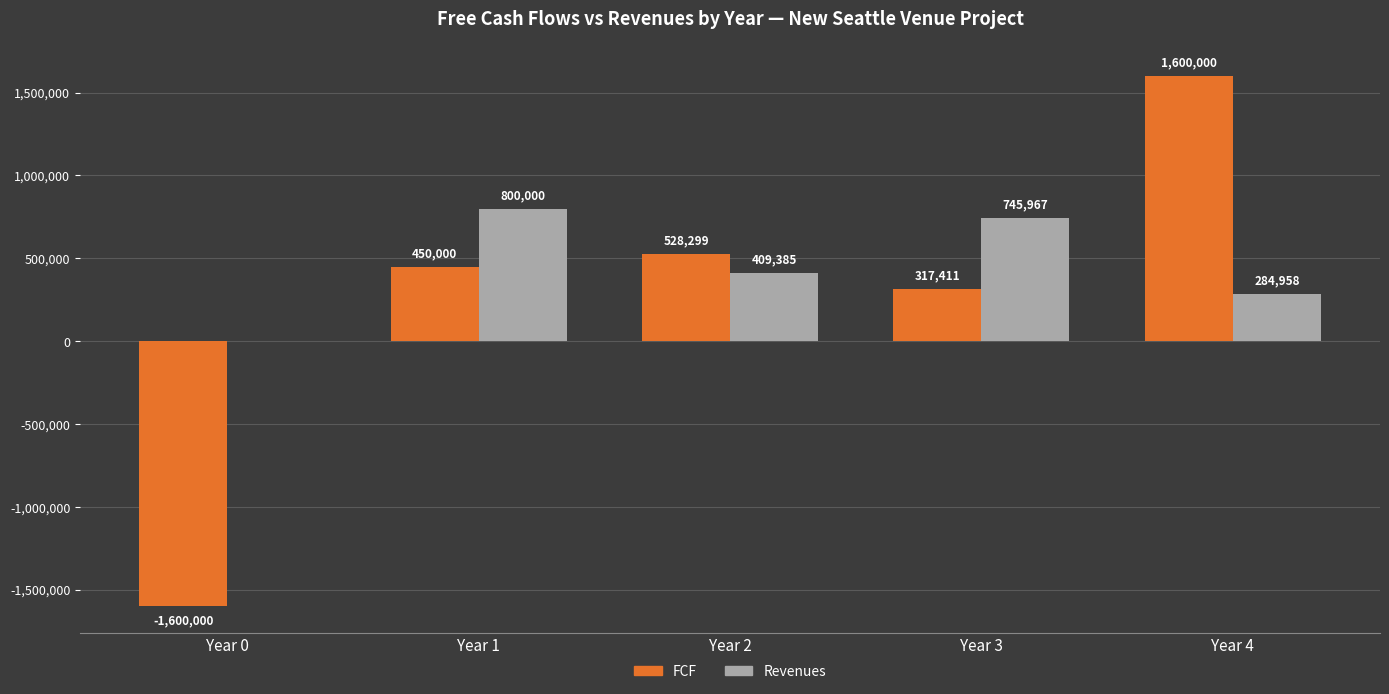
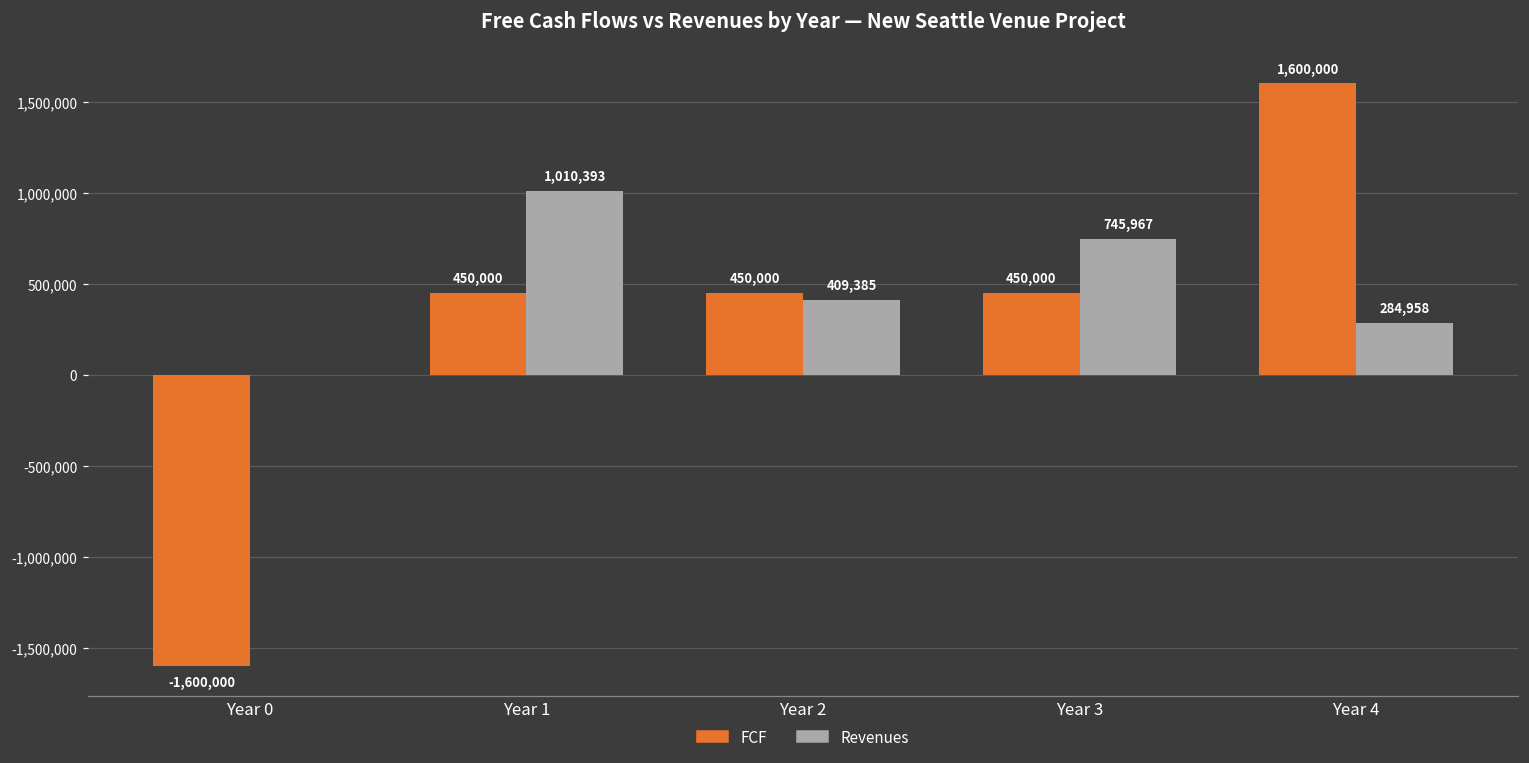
  {
    "FCF": {
      "Year 0": "-1,600,000",
      "Year 1": "450,000",
-     "Year 2": "528,299",
-     "Year 3": "317,411",
+     "Year 2": "450,000",
+     "Year 3": "450,000",
      "Year 4": "1,600,000"
    },
    "Revenues": {
-     "Year 1": "800,000",
+     "Year 1": "1,010,393",
      "Year 2": "409,385",
      "Year 3": "745,967",
      "Year 4": "284,958"
    }
  }
